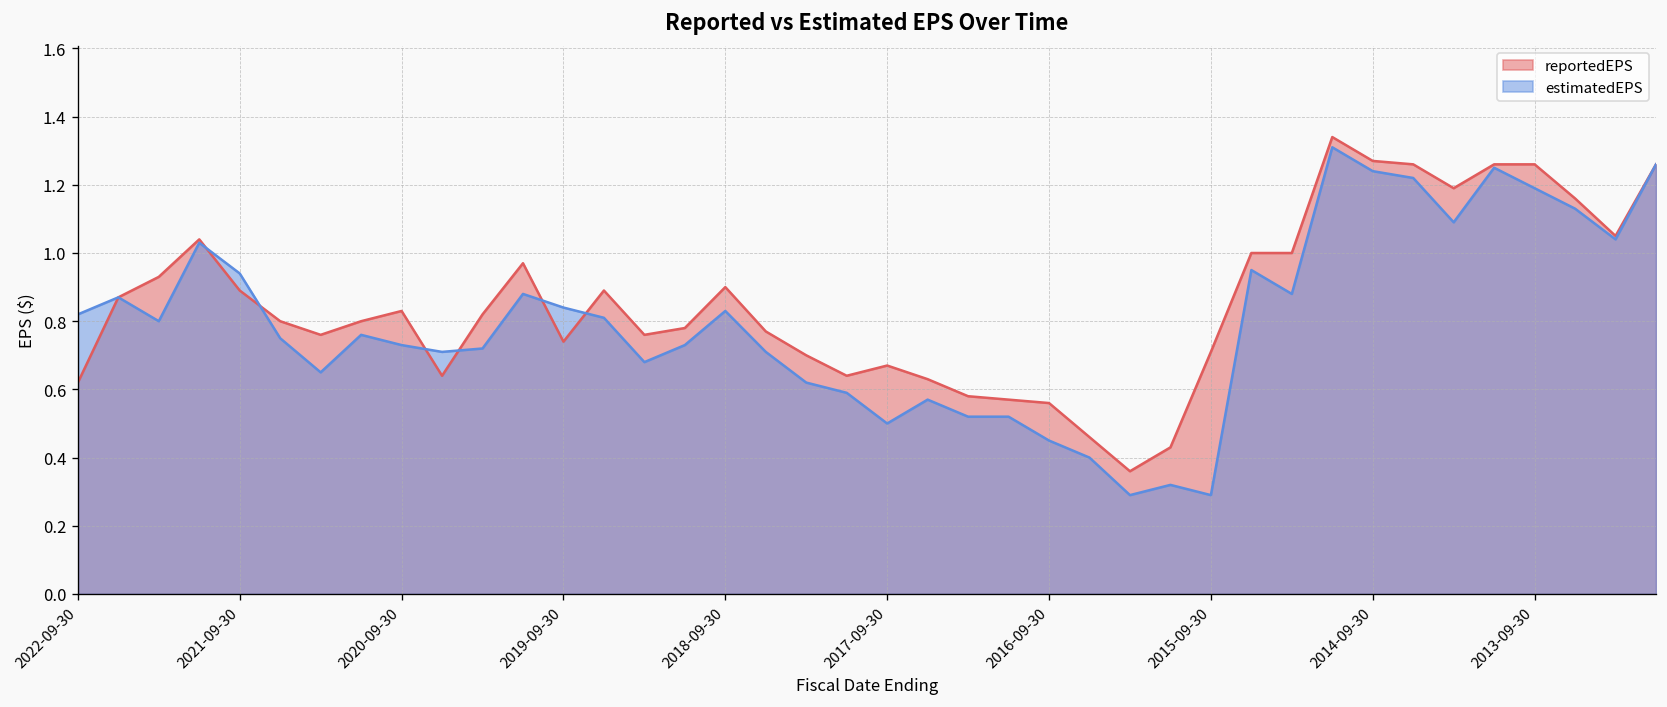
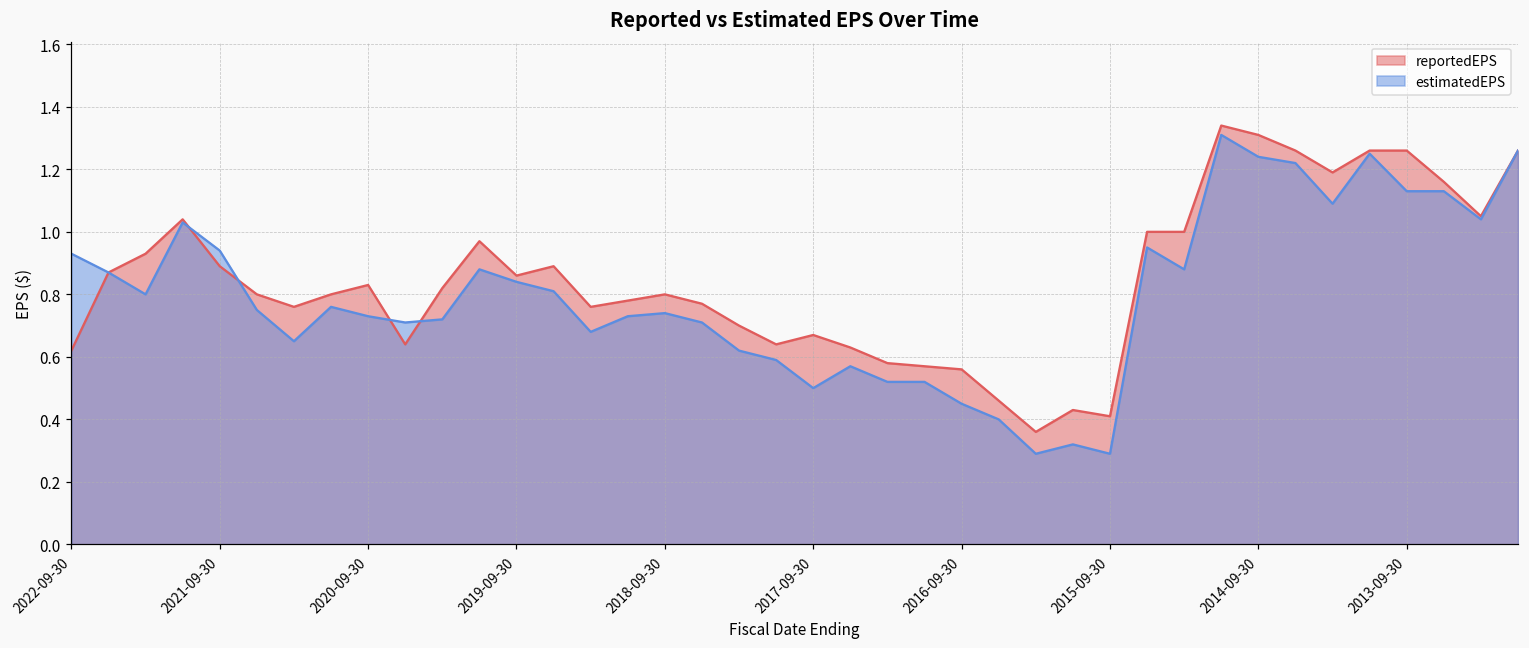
  {
    "reportedEPS": {
      "2022-09-30": 0.62,
      "2021-09-30": 0.89,
      "2020-09-30": 0.83,
-     "2019-09-30": 0.74,
-     "2018-09-30": 0.9,
+     "2019-09-30": 0.86,
+     "2018-09-30": 0.8,
      "2017-09-30": 0.67,
      "2016-09-30": 0.56,
-     "2015-09-30": 0.71,
-     "2014-09-30": 1.27,
+     "2015-09-30": 0.41,
+     "2014-09-30": 1.31,
      "2013-09-30": 1.26
    },
    "estimatedEPS": {
-     "2022-09-30": 0.82,
+     "2022-09-30": 0.93,
      "2021-09-30": 0.94,
      "2020-09-30": 0.73,
      "2019-09-30": 0.84,
-     "2018-09-30": 0.83,
+     "2018-09-30": 0.74,
      "2017-09-30": 0.50,
      "2016-09-30": 0.45,
      "2015-09-30": 0.29,
      "2014-09-30": 1.24,
-     "2013-09-30": 1.19
+     "2013-09-30": 1.13
    }
  }
